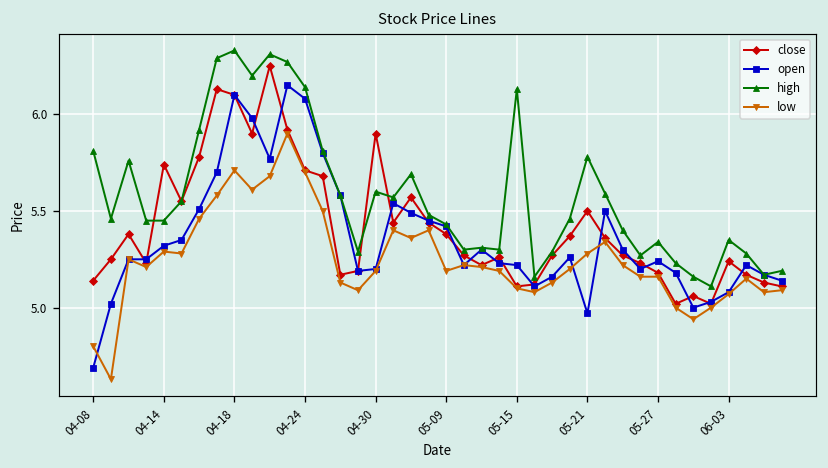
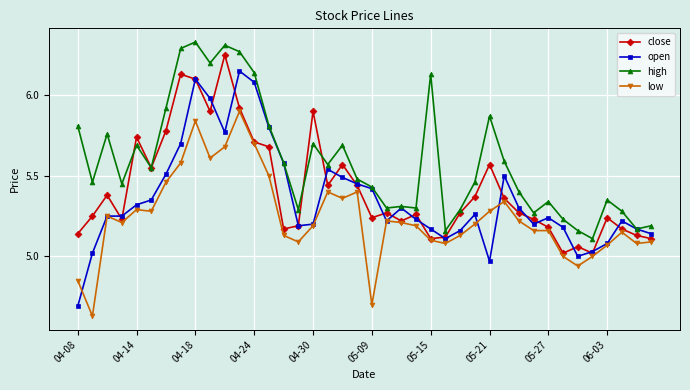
  {
    "close": {
      "04-08": 5.14,
      "04-14": 5.74,
      "04-30": 5.90,
-     "05-09": 5.38,
-     "05-21": 5.50,
+     "05-09": 5.24,
+     "05-21": 5.57,
      "05-27": 5.18,
      "06-03": 5.24
    },
    "open": {
      "04-08": 4.69,
      "04-14": 5.32,
      "04-24": 6.08,
-     "05-15": 5.22,
+     "05-15": 5.17,
      "05-21": 4.97,
      "05-27": 5.24
    },
    "high": {
      "04-08": 5.81,
-     "04-14": 5.45,
+     "04-14": 5.69,
      "04-18": 6.33,
      "04-24": 6.14,
-     "04-30": 5.6,
+     "04-30": 5.7,
      "05-15": 6.13,
-     "05-21": 5.78,
+     "05-21": 5.87,
      "05-27": 5.34,
      "06-03": 5.35
    },
    "low": {
-     "04-08": 4.80,
+     "04-08": 4.85,
      "04-14": 5.29,
-     "04-18": 5.71,
-     "05-09": 5.19,
+     "04-18": 5.84,
+     "05-09": 4.70,
      "05-21": 5.28,
      "05-27": 5.16
    }
  }
